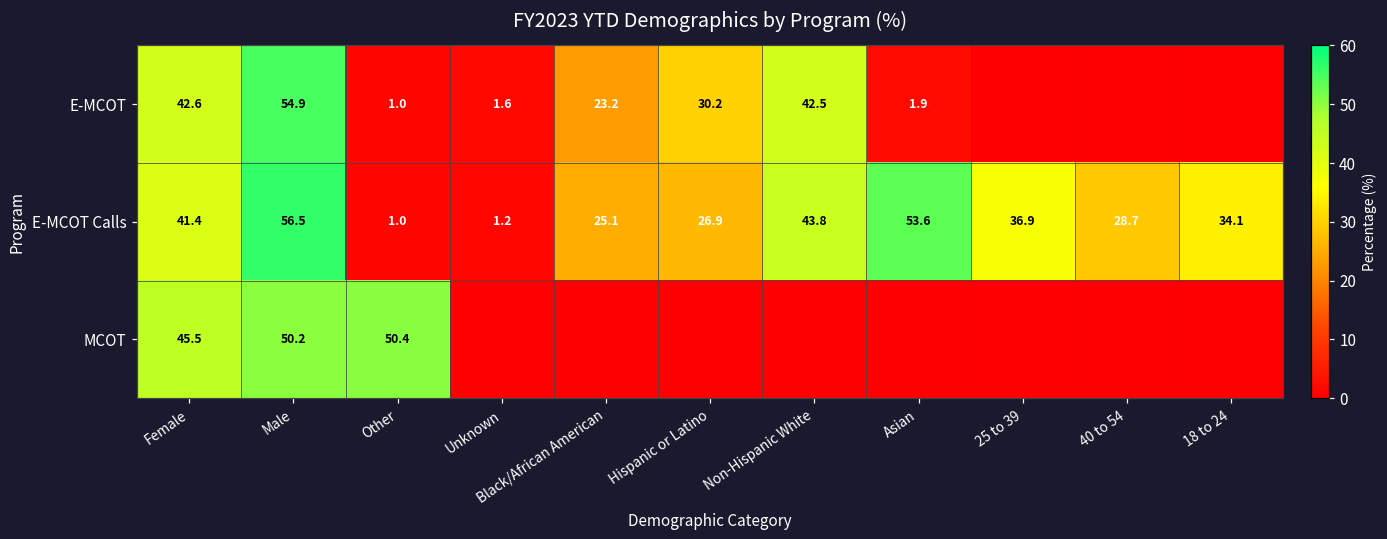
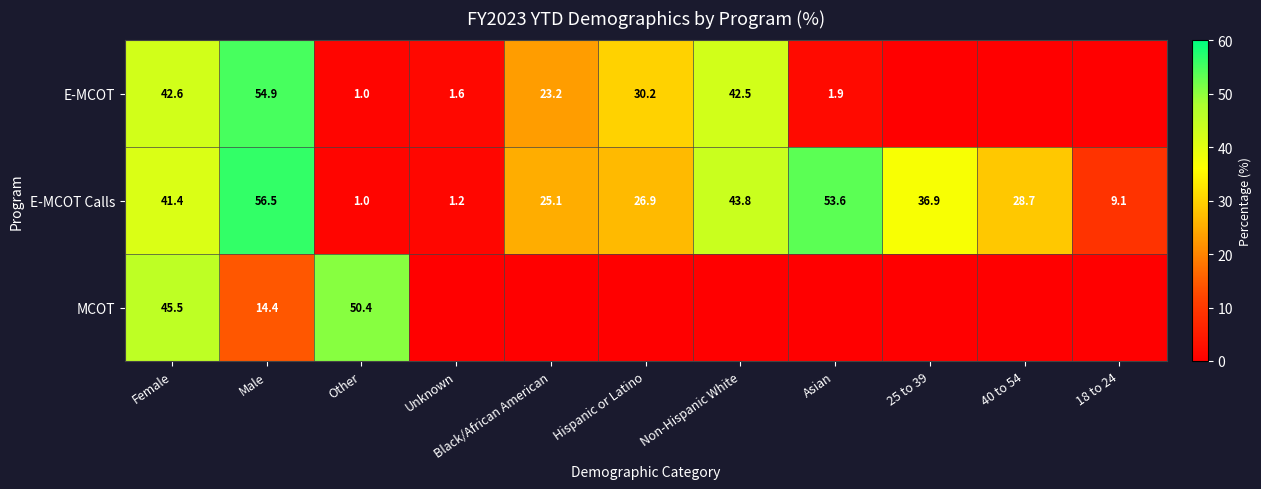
  {
    "E-MCOT": {
      "Female": 42.6,
      "Male": 54.9,
      "Other": 1.0,
      "Unknown": 1.6,
      "Black/African American": 23.2,
      "Hispanic or Latino": 30.2,
      "Non-Hispanic White": 42.5,
      "Asian": 1.9
    },
    "E-MCOT Calls": {
      "Female": 41.4,
      "Male": 56.5,
      "Other": 1.0,
      "Unknown": 1.2,
      "Black/African American": 25.1,
      "Hispanic or Latino": 26.9,
      "Non-Hispanic White": 43.8,
      "Asian": 53.6,
      "25 to 39": 36.9,
      "40 to 54": 28.7,
-     "18 to 24": 34.1
+     "18 to 24": 9.1
    },
    "MCOT": {
      "Female": 45.5,
-     "Male": 50.2,
+     "Male": 14.4,
      "Other": 50.4
    }
  }
